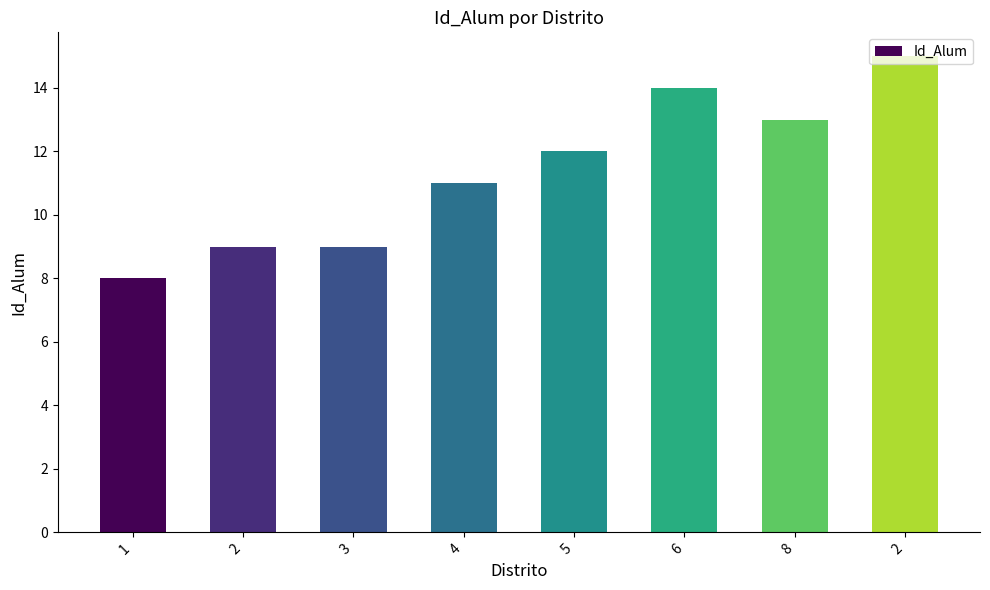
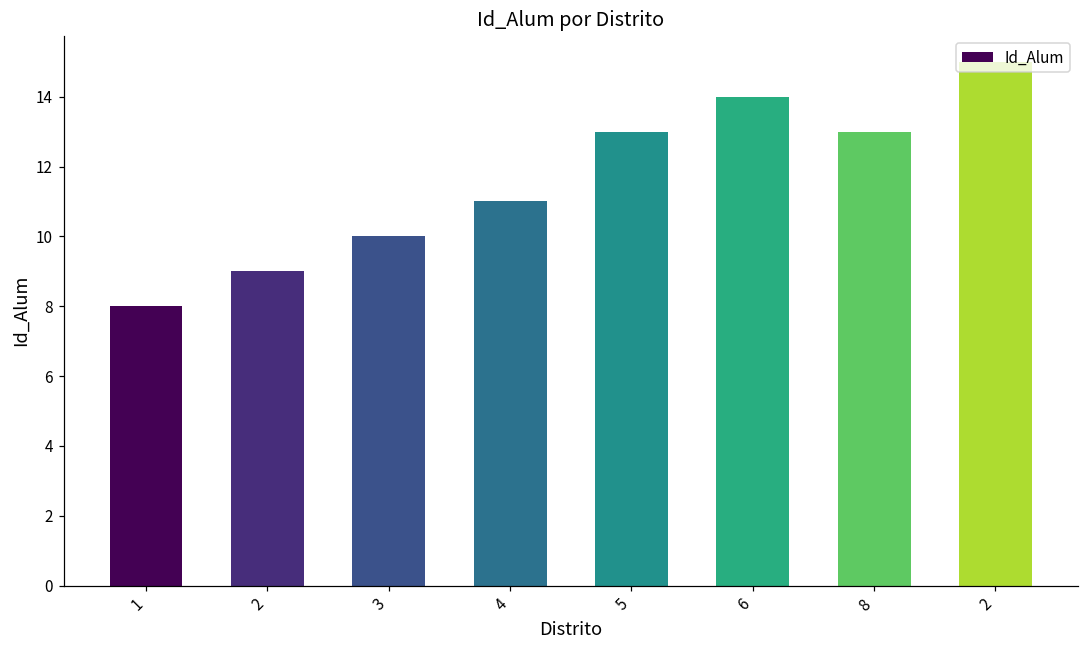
  {
    "1": 8,
-   "3": 9,
+   "3": 10,
    "4": 11,
-   "5": 12,
+   "5": 13,
    "6": 14,
    "8": 13
  }
